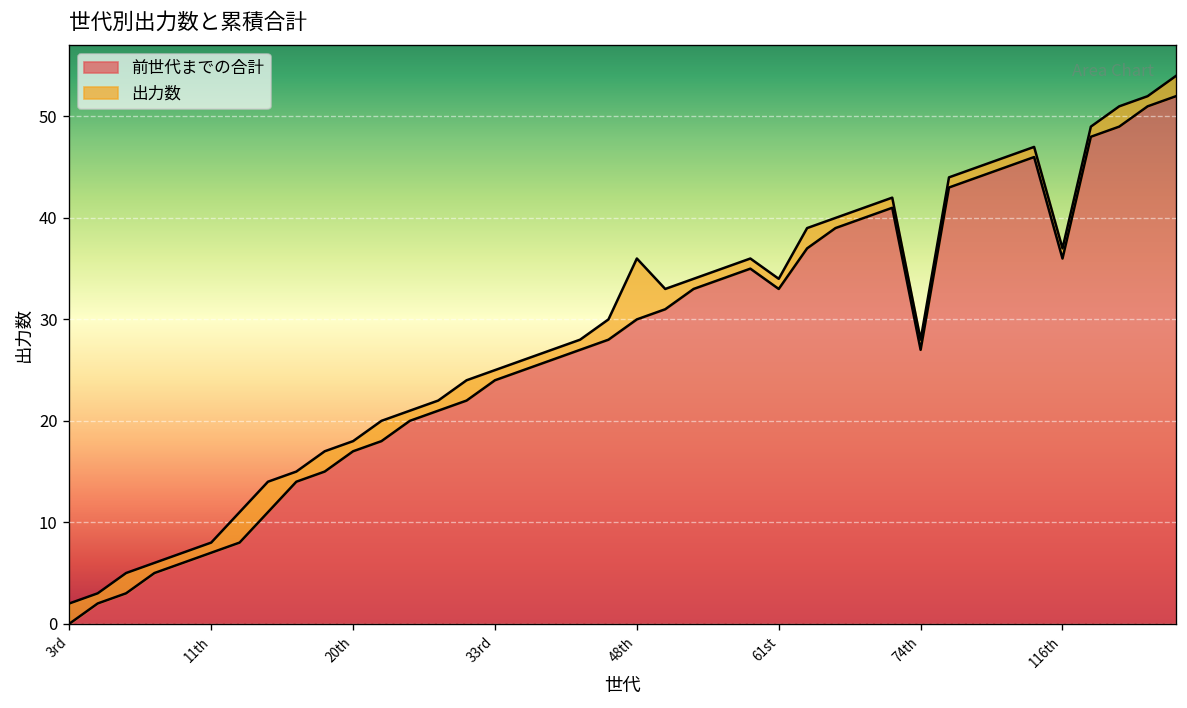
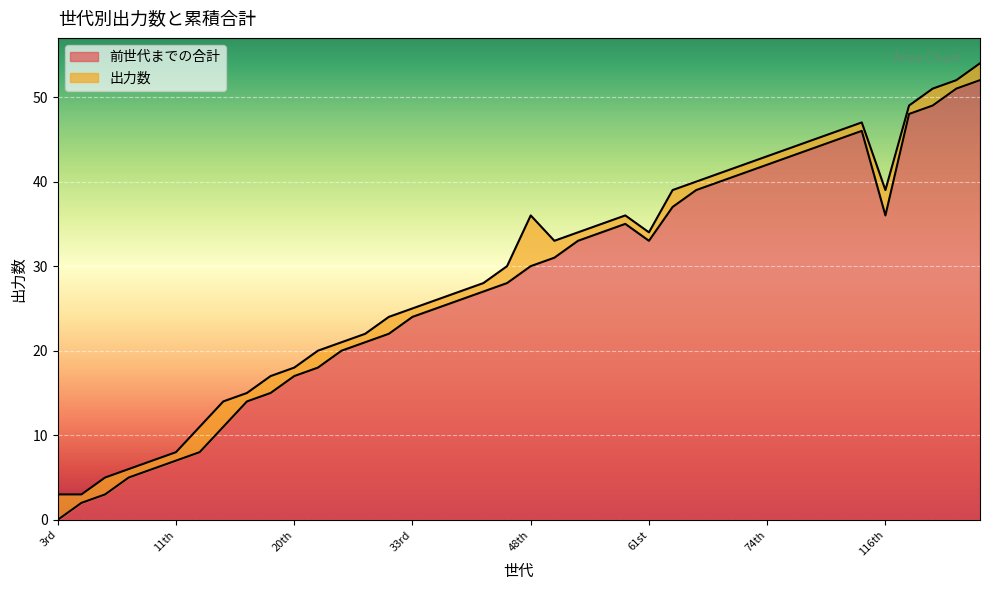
  {
    "前世代までの合計": {
      "3rd": 0,
      "11th": 7,
      "20th": 17,
      "33rd": 24,
      "48th": 30,
      "61st": 33,
-     "74th": 27,
+     "74th": 42,
      "116th": 36
    },
    "出力数": {
-     "3rd": 2,
+     "3rd": 3,
      "11th": 1,
      "20th": 1,
      "33rd": 1,
      "48th": 6,
      "61st": 1,
      "74th": 1,
-     "116th": 1
+     "116th": 3
    }
  }
